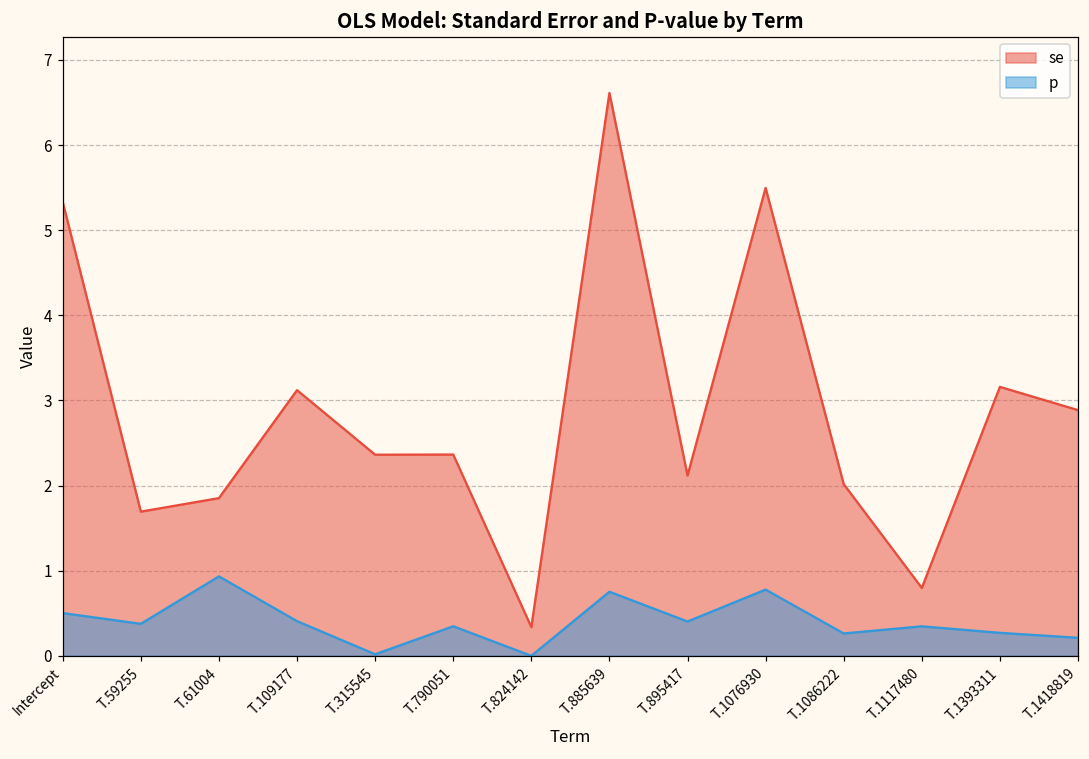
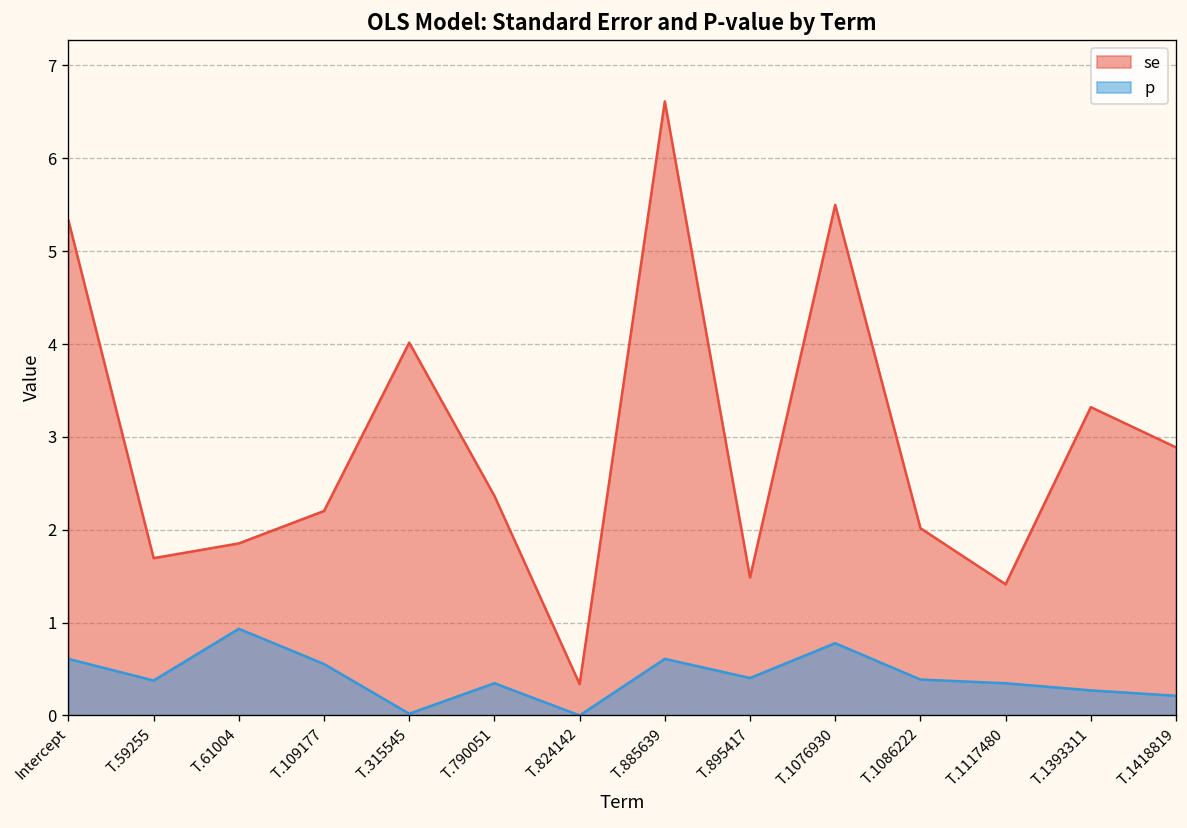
  {
    "se": {
      "Intercept": 5.3,
      "T.59255": 1.7,
      "T.61004": 1.9,
-     "T.109177": 3.1,
-     "T.315545": 2.4,
+     "T.109177": 2.2,
+     "T.315545": 4.0,
      "T.790051": 2.4,
      "T.824142": 0.3,
      "T.885639": 6.6,
-     "T.895417": 2.1,
+     "T.895417": 1.5,
      "T.1076930": 5.5,
      "T.1086222": 2.0,
-     "T.1117480": 0.8,
-     "T.1393311": 3.2,
+     "T.1117480": 1.4,
+     "T.1393311": 3.3,
      "T.1418819": 2.9
    },
    "p": {
-     "Intercept": 0.5,
+     "Intercept": 0.6,
      "T.59255": 0.4,
      "T.61004": 0.9,
-     "T.109177": 0.4,
+     "T.109177": 0.6,
      "T.315545": 0.0,
      "T.790051": 0.3,
      "T.824142": 0.0,
-     "T.885639": 0.8,
+     "T.885639": 0.6,
      "T.895417": 0.4,
      "T.1076930": 0.8,
-     "T.1086222": 0.3,
+     "T.1086222": 0.4,
      "T.1117480": 0.3,
      "T.1393311": 0.3,
      "T.1418819": 0.2
    }
  }
